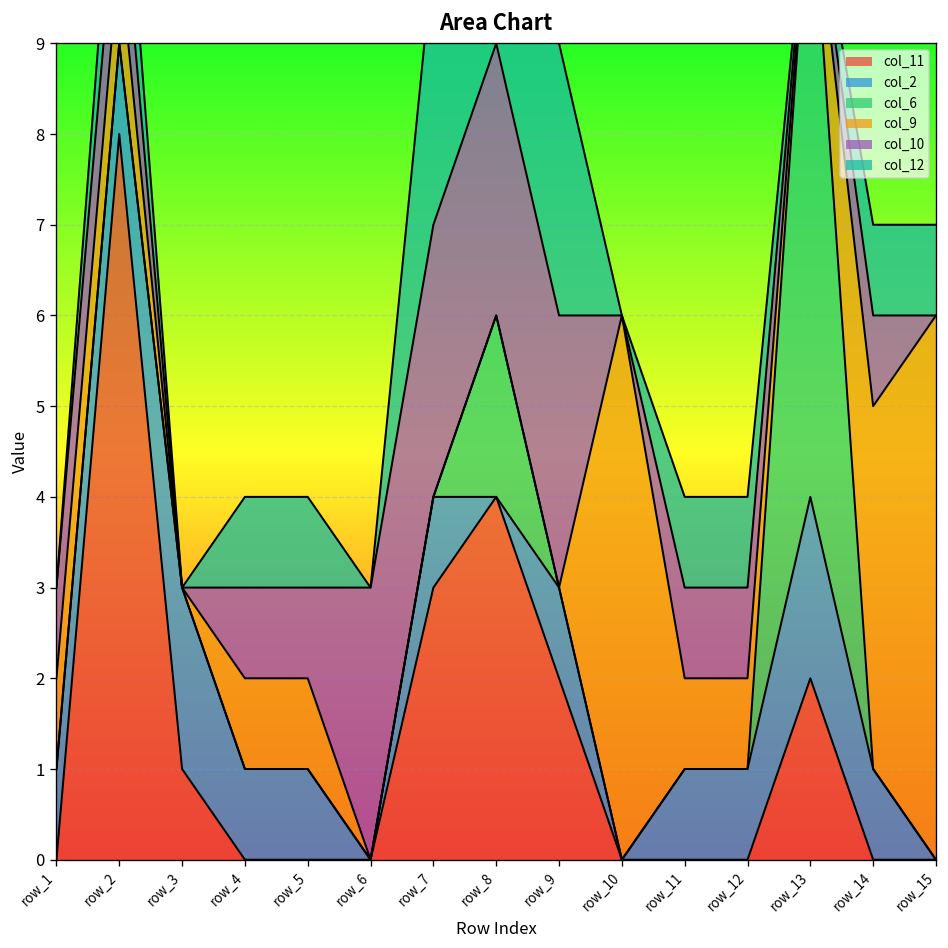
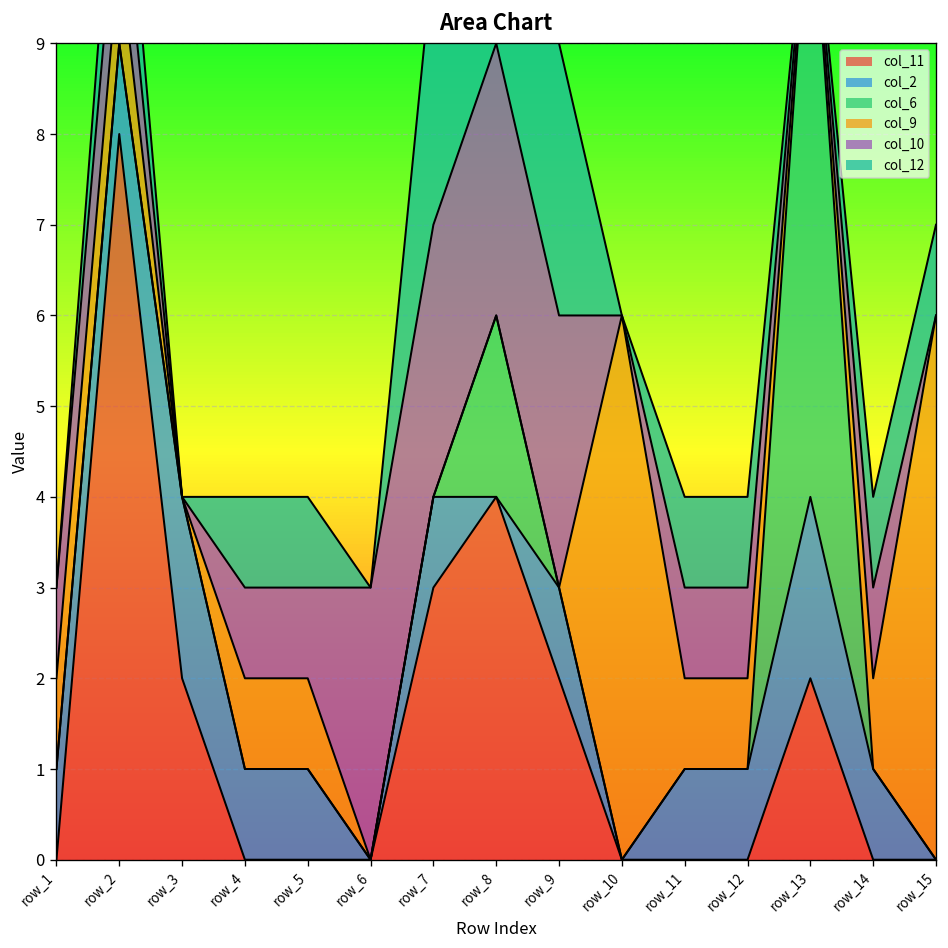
  {
    "col_11": {
      "row_1": 0,
      "row_2": 8,
-     "row_3": 1,
+     "row_3": 2,
      "row_4": 0,
      "row_5": 0,
      "row_7": 3,
      "row_9": 2,
      "row_11": 0,
      "row_12": 0,
      "row_13": 2,
      "row_14": 0
    },
    "col_2": {
      "row_13": 2
    },
    "col_9": {
      "row_1": 1,
      "row_4": 1,
      "row_5": 1,
      "row_11": 1,
      "row_12": 1,
-     "row_14": 4
+     "row_14": 1
    },
    "col_10": {
      "row_4": 1,
      "row_5": 1,
      "row_7": 3,
      "row_8": 3,
      "row_9": 3,
      "row_11": 1,
      "row_12": 1,
      "row_14": 1
    }
  }
